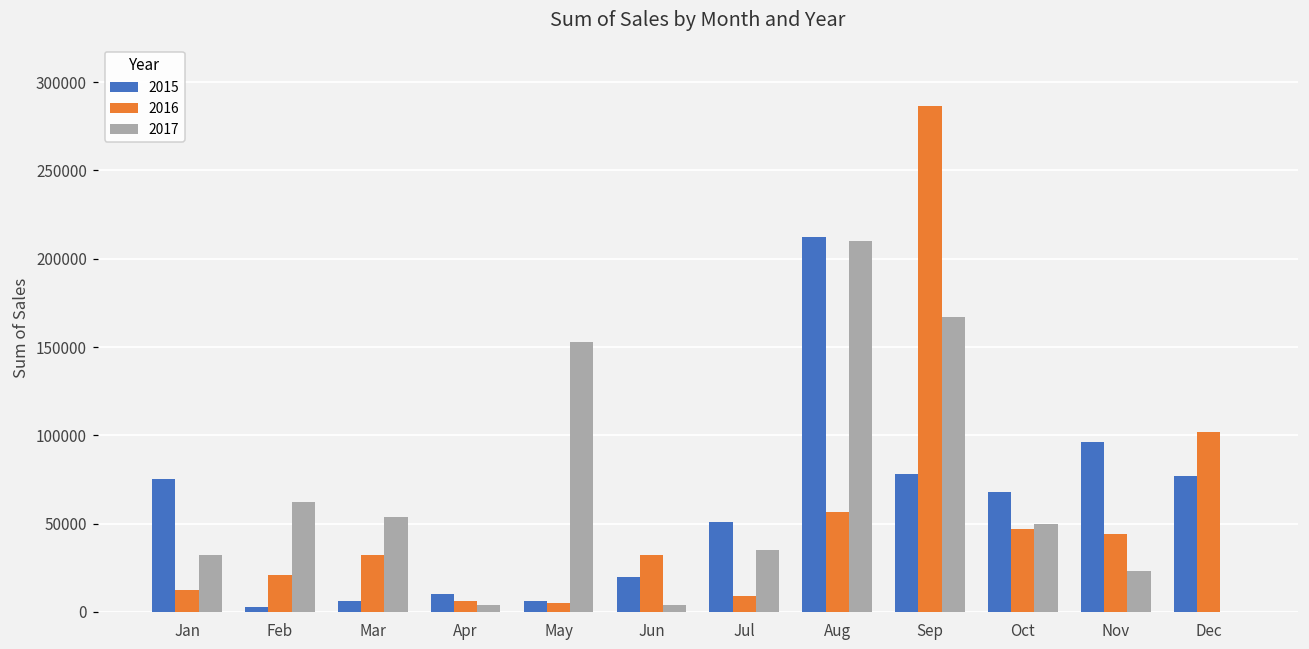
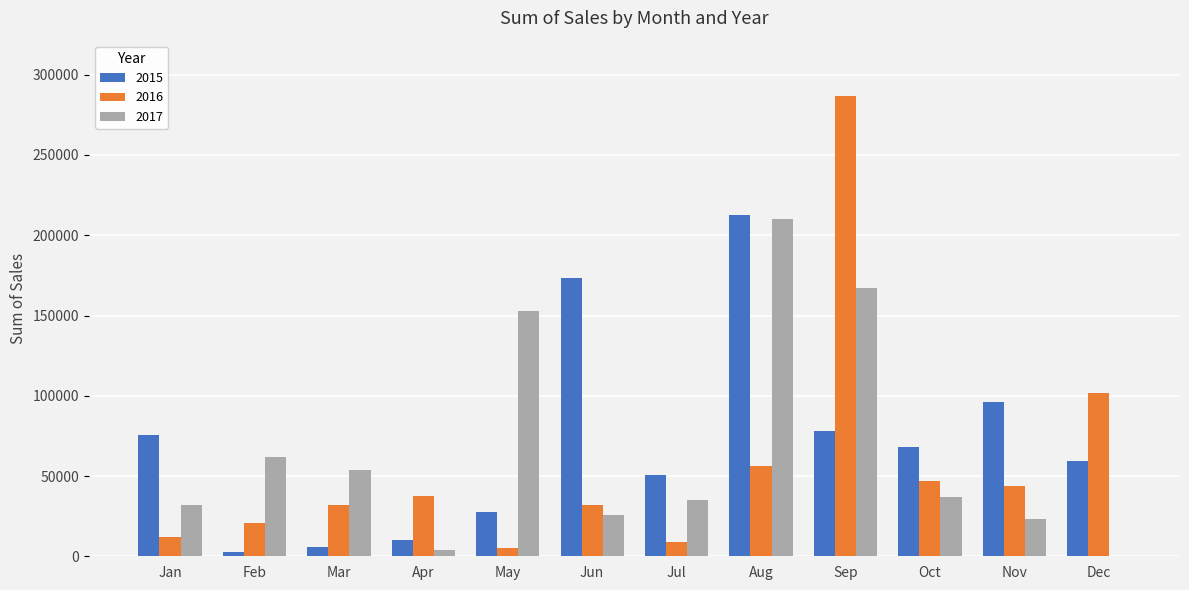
  {
    "2015": {
      "Jan": 75000,
      "Feb": 3000,
      "Mar": 6000,
      "Apr": 10000,
-     "May": 6000,
-     "Jun": 20000,
+     "May": 27000,
+     "Jun": 173000,
      "Jul": 51000,
      "Aug": 212000,
      "Sep": 78000,
      "Oct": 68000,
      "Nov": 96000,
-     "Dec": 77000
+     "Dec": 60000
    },
    "2016": {
      "Jan": 12000,
      "Feb": 21000,
      "Mar": 32000,
-     "Apr": 6000,
+     "Apr": 38000,
      "May": 5000,
      "Jun": 32000,
      "Jul": 9000,
      "Aug": 56000,
      "Sep": 287000,
      "Oct": 47000,
      "Nov": 44000,
      "Dec": 102000
    },
    "2017": {
      "Jan": 32000,
      "Feb": 62000,
      "Mar": 54000,
      "Apr": 4000,
      "May": 153000,
-     "Jun": 4000,
+     "Jun": 25000,
      "Jul": 35000,
      "Aug": 210000,
      "Sep": 167000,
-     "Oct": 50000,
+     "Oct": 37000,
      "Nov": 23000,
      "Dec": 0
    }
  }
